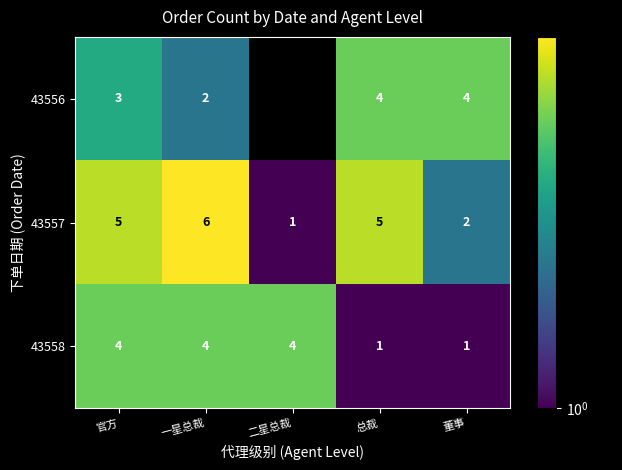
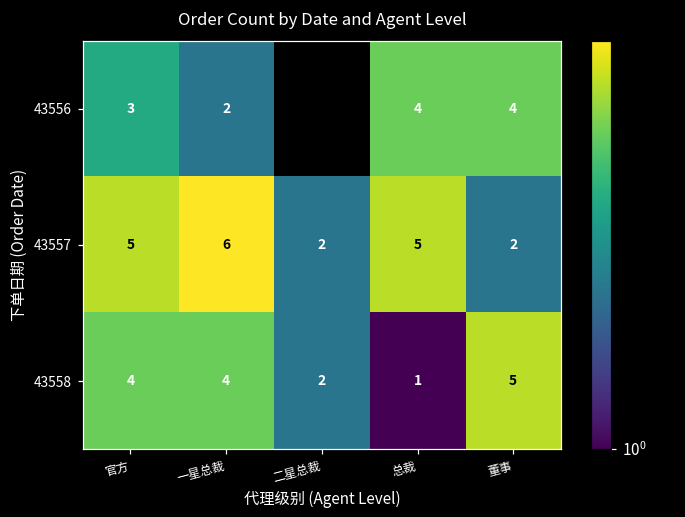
  {
    "43556": {
      "官方": 3,
      "一星总裁": 2,
      "总裁": 4,
      "董事": 4
    },
    "43557": {
      "官方": 5,
      "一星总裁": 6,
-     "二星总裁": 1,
+     "二星总裁": 2,
      "总裁": 5,
      "董事": 2
    },
    "43558": {
      "官方": 4,
      "一星总裁": 4,
-     "二星总裁": 4,
+     "二星总裁": 2,
      "总裁": 1,
-     "董事": 1
+     "董事": 5
    }
  }
